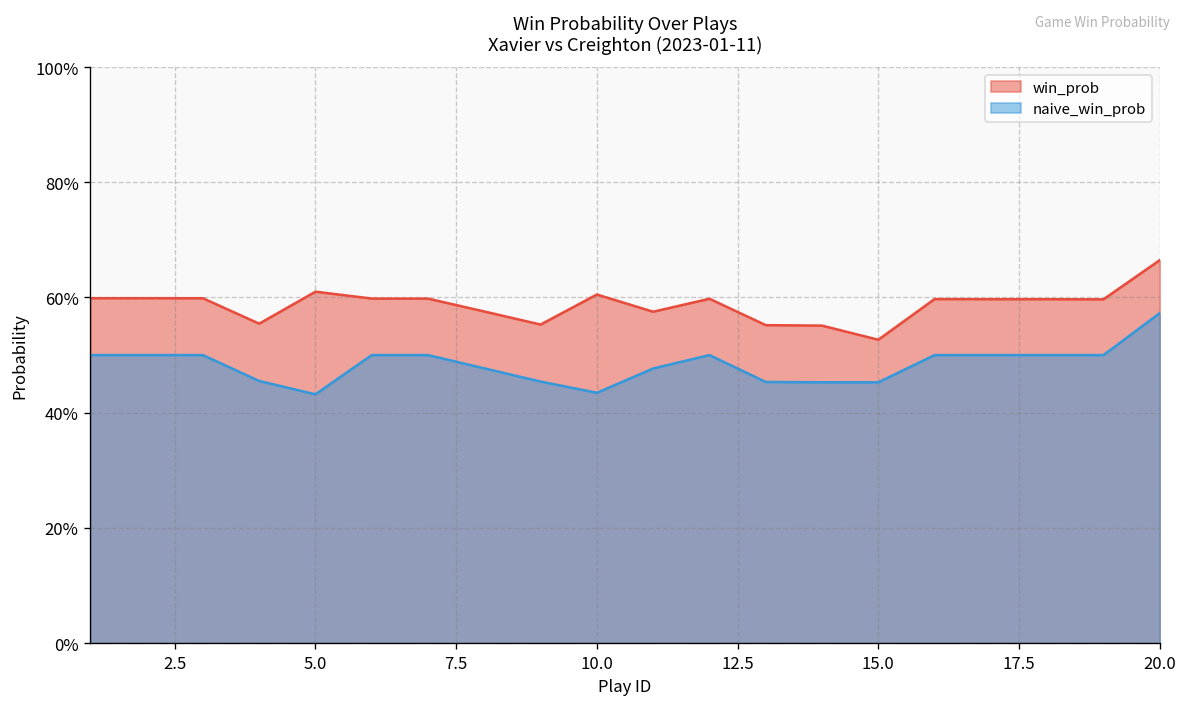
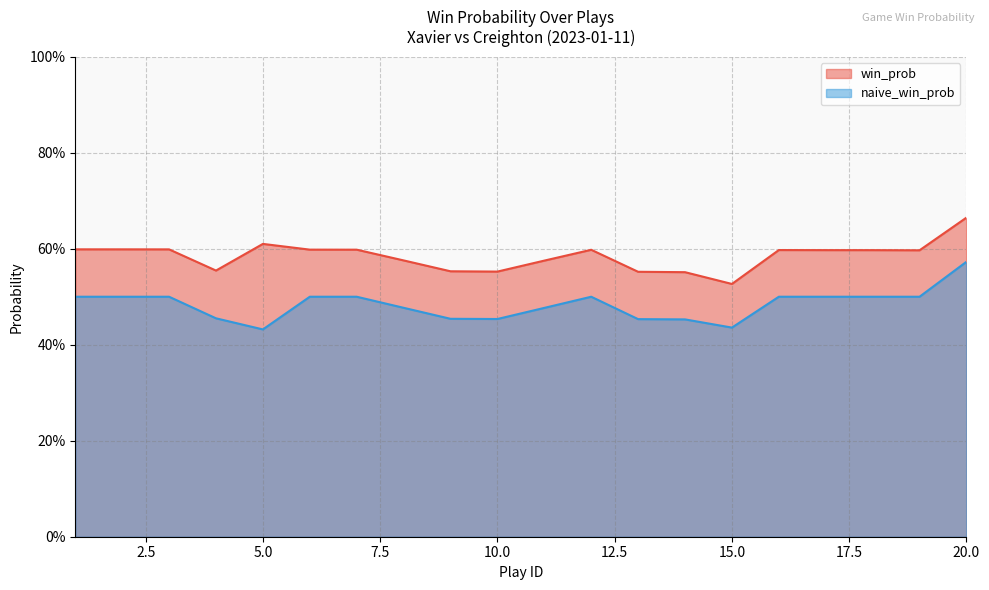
  {
    "win_prob": {
      "5.0": "61%",
-     "10.0": "61%",
+     "10.0": "55%",
      "15.0": "53%",
      "20.0": "66%"
    },
    "naive_win_prob": {
      "5.0": "43%",
-     "10.0": "43%",
-     "15.0": "45%",
+     "10.0": "45%",
+     "15.0": "44%",
      "20.0": "57%"
    }
  }
